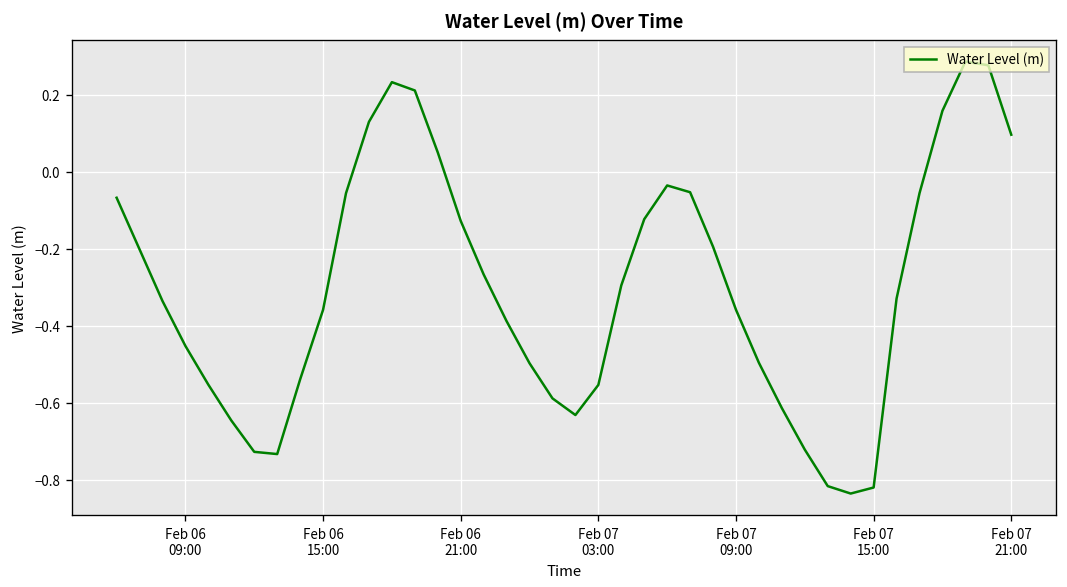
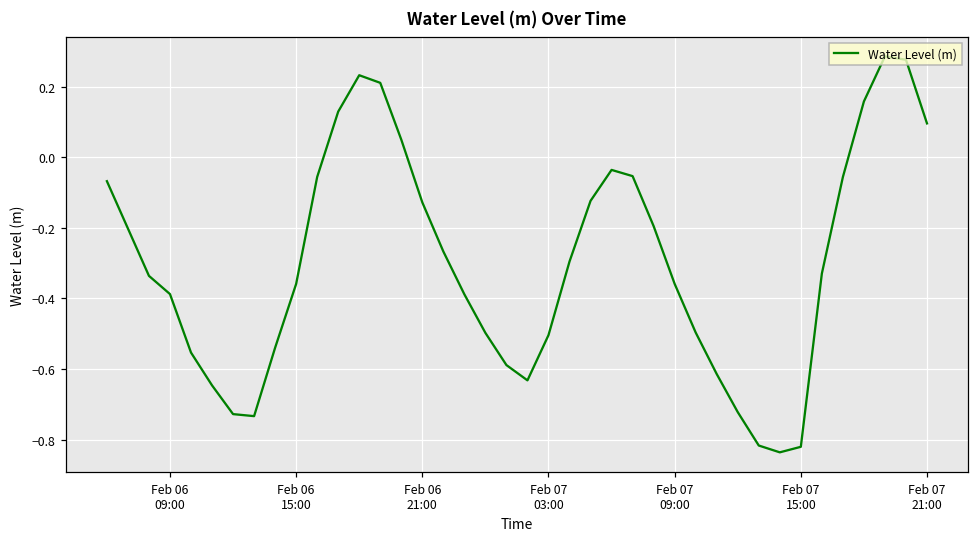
  {
-   "Feb 06 09:00": -0.45,
+   "Feb 06 09:00": -0.39,
    "Feb 06 15:00": -0.36,
    "Feb 06 21:00": -0.13,
-   "Feb 07 03:00": -0.55,
+   "Feb 07 03:00": -0.50,
    "Feb 07 09:00": -0.36,
    "Feb 07 15:00": -0.82,
    "Feb 07 21:00": 0.10
  }
